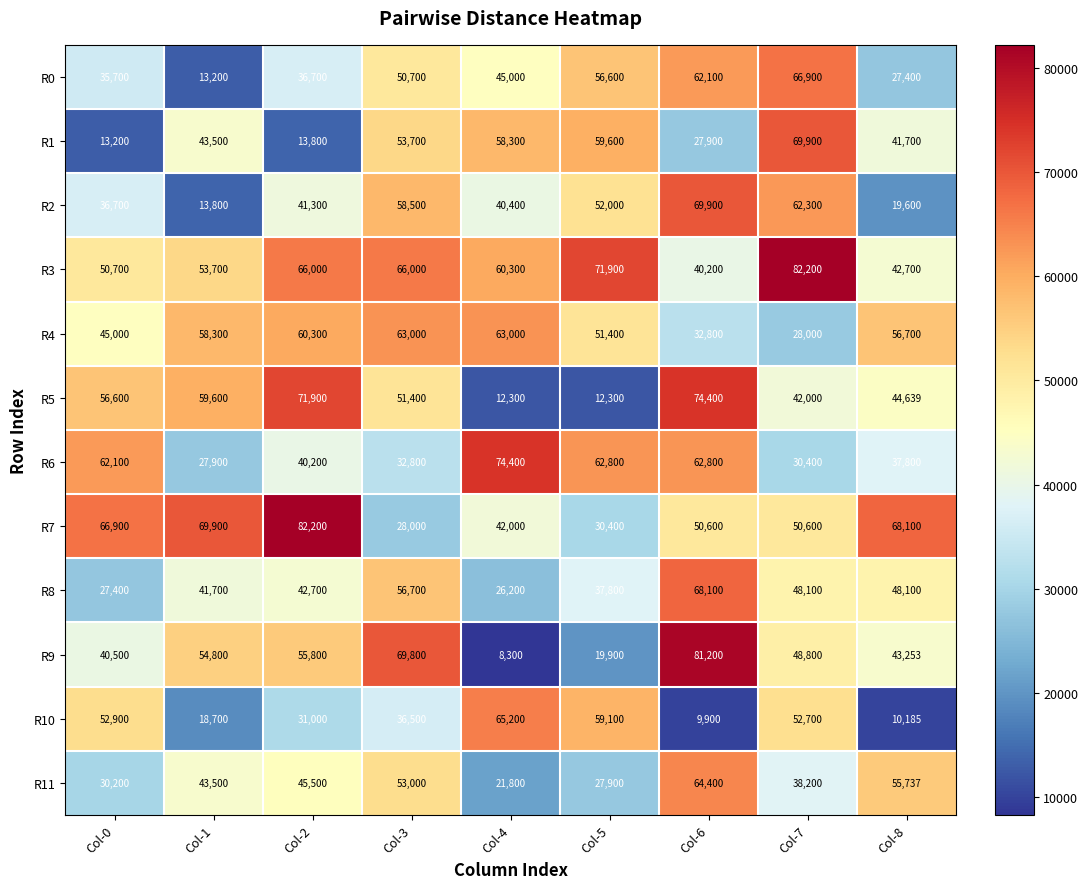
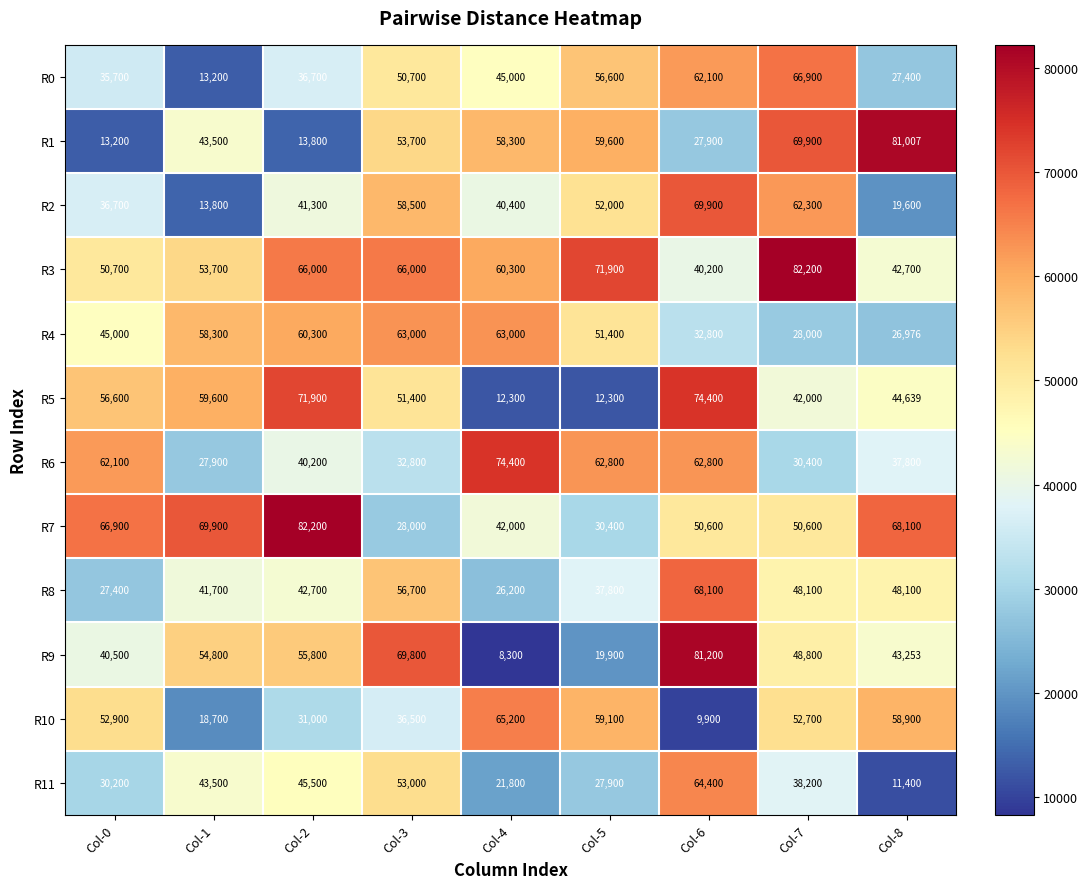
  {
    "R0": {
      "Col-0": "35,700",
      "Col-1": "13,200",
      "Col-3": "50,700",
      "Col-4": "45,000",
      "Col-5": "56,600",
      "Col-6": "62,100",
      "Col-7": "66,900",
      "Col-8": "27,400"
    },
    "R1": {
      "Col-0": "13,200",
      "Col-1": "43,500",
      "Col-2": "13,800",
      "Col-3": "53,700",
      "Col-4": "58,300",
      "Col-5": "59,600",
      "Col-6": "27,900",
      "Col-7": "69,900",
-     "Col-8": "41,700"
+     "Col-8": "81,007"
    },
    "R2": {
      "Col-1": "13,800",
      "Col-2": "41,300",
      "Col-3": "58,500",
      "Col-4": "40,400",
      "Col-5": "52,000",
      "Col-6": "69,900",
      "Col-7": "62,300",
      "Col-8": "19,600"
    },
    "R3": {
      "Col-0": "50,700",
      "Col-1": "53,700",
      "Col-2": "66,000",
      "Col-3": "66,000",
      "Col-4": "60,300",
      "Col-5": "71,900",
      "Col-6": "40,200",
      "Col-7": "82,200",
      "Col-8": "42,700"
    },
    "R4": {
      "Col-0": "45,000",
      "Col-1": "58,300",
      "Col-2": "60,300",
      "Col-3": "63,000",
      "Col-4": "63,000",
      "Col-5": "51,400",
      "Col-6": "32,800",
      "Col-7": "28,000",
-     "Col-8": "56,700"
+     "Col-8": "26,976"
    },
    "R5": {
      "Col-0": "56,600",
      "Col-1": "59,600",
      "Col-2": "71,900",
      "Col-3": "51,400",
      "Col-4": "12,300",
      "Col-5": "12,300",
      "Col-6": "74,400",
      "Col-7": "42,000",
      "Col-8": "44,639"
    },
    "R6": {
      "Col-0": "62,100",
      "Col-1": "27,900",
      "Col-2": "40,200",
      "Col-3": "32,800",
      "Col-4": "74,400",
      "Col-5": "62,800",
      "Col-6": "62,800",
      "Col-7": "30,400"
    },
    "R7": {
      "Col-0": "66,900",
      "Col-1": "69,900",
      "Col-2": "82,200",
      "Col-3": "28,000",
      "Col-4": "42,000",
      "Col-5": "30,400",
      "Col-6": "50,600",
      "Col-7": "50,600",
      "Col-8": "68,100"
    },
    "R8": {
      "Col-0": "27,400",
      "Col-1": "41,700",
      "Col-2": "42,700",
      "Col-3": "56,700",
      "Col-4": "26,200",
      "Col-6": "68,100",
      "Col-7": "48,100",
      "Col-8": "48,100"
    },
    "R9": {
      "Col-0": "40,500",
      "Col-1": "54,800",
      "Col-2": "55,800",
      "Col-3": "69,800",
      "Col-4": "8,300",
      "Col-5": "19,900",
      "Col-6": "81,200",
      "Col-7": "48,800",
      "Col-8": "43,253"
    },
    "R10": {
      "Col-0": "52,900",
      "Col-1": "18,700",
      "Col-2": "31,000",
      "Col-4": "65,200",
      "Col-5": "59,100",
      "Col-6": "9,900",
      "Col-7": "52,700",
-     "Col-8": "10,185"
+     "Col-8": "58,900"
    },
    "R11": {
      "Col-0": "30,200",
      "Col-1": "43,500",
      "Col-2": "45,500",
      "Col-3": "53,000",
      "Col-4": "21,800",
      "Col-5": "27,900",
      "Col-6": "64,400",
      "Col-7": "38,200",
-     "Col-8": "55,737"
+     "Col-8": "11,400"
    }
  }
